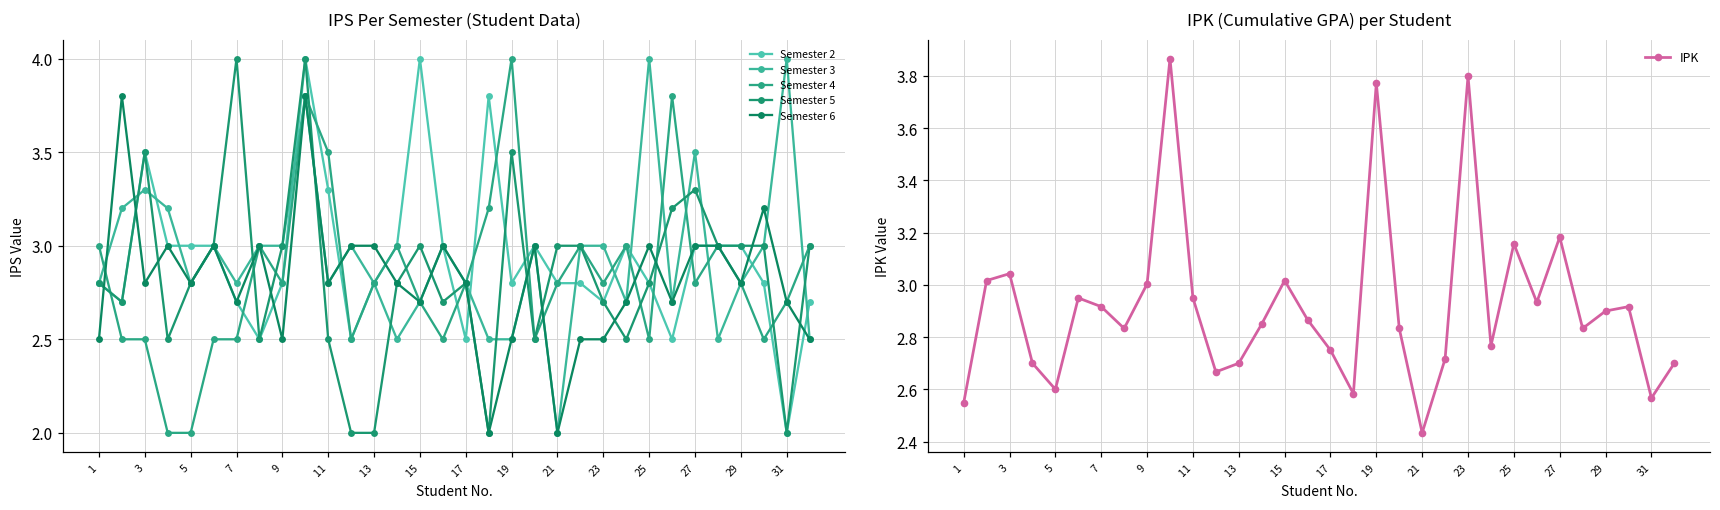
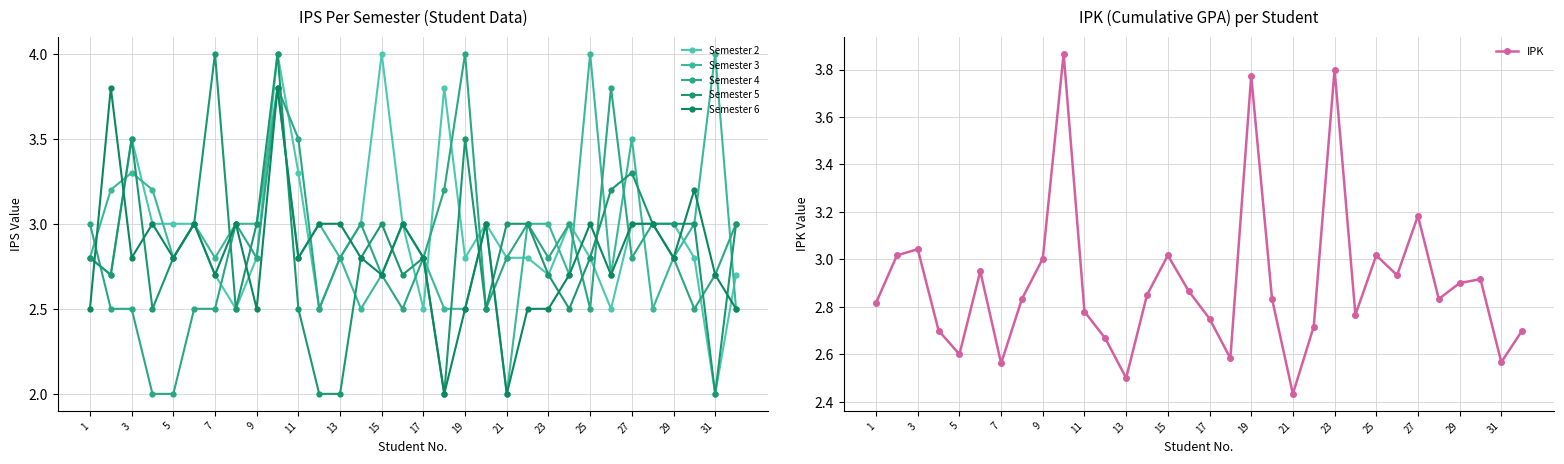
  {
    "IPK (Cumulative GPA) per Student": {
-     "1": 2.55,
+     "1": 2.82,
      "3": 3.04,
      "5": 2.60,
-     "7": 2.92,
+     "7": 2.56,
      "9": 3.00,
-     "11": 2.95,
-     "13": 2.7,
+     "11": 2.78,
+     "13": 2.5,
      "15": 3.02,
      "17": 2.75,
      "19": 3.77,
      "21": 2.43,
      "23": 3.80,
-     "25": 3.16,
+     "25": 3.02,
      "27": 3.18,
      "29": 2.90,
      "31": 2.57
    }
  }
